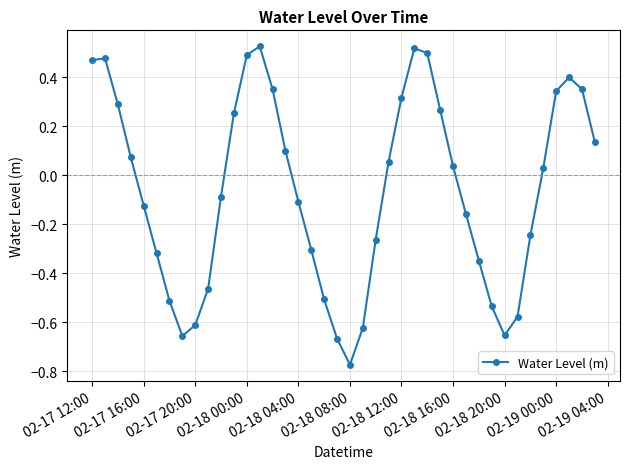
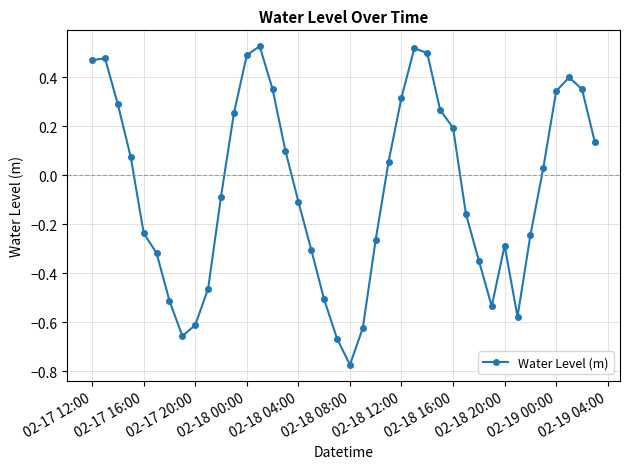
  {
    "02-17 12:00": 0.47,
-   "02-17 16:00": -0.12,
+   "02-17 16:00": -0.24,
    "02-17 20:00": -0.61,
    "02-18 00:00": 0.49,
    "02-18 04:00": -0.11,
    "02-18 08:00": -0.77,
    "02-18 12:00": 0.32,
-   "02-18 16:00": 0.04,
-   "02-18 20:00": -0.65,
+   "02-18 16:00": 0.19,
+   "02-18 20:00": -0.29,
    "02-19 00:00": 0.34
  }
